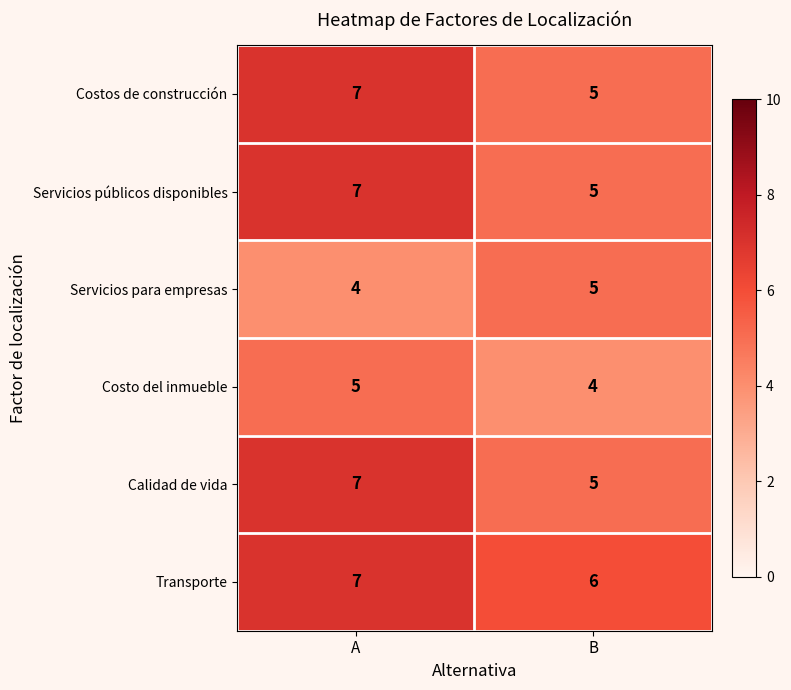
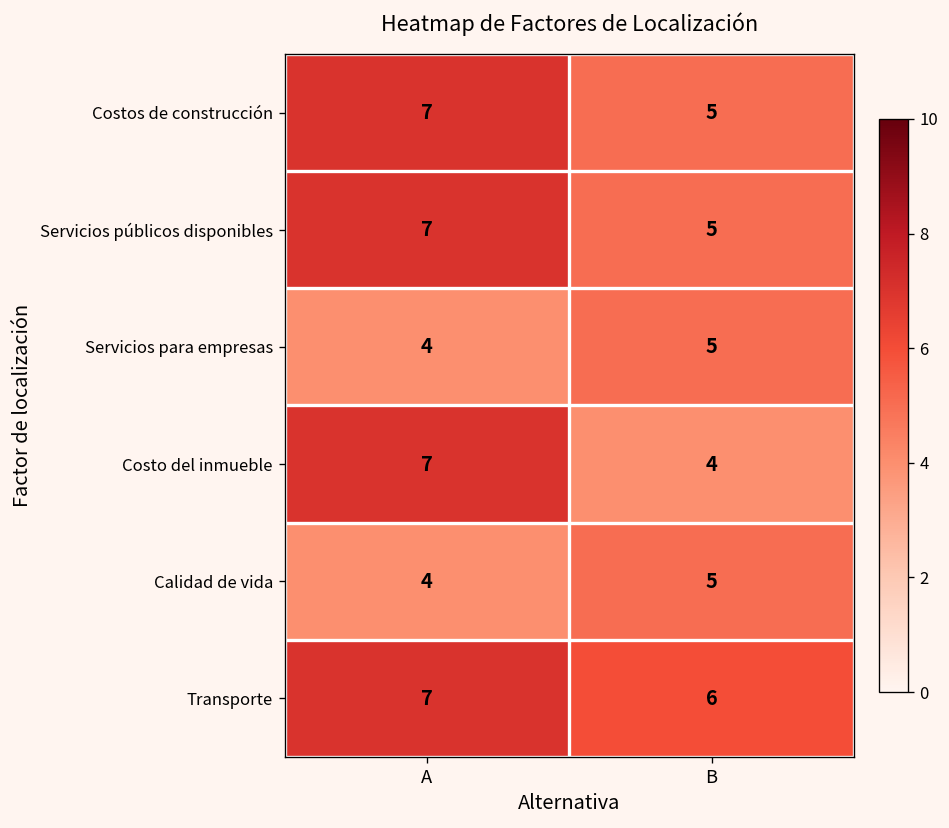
  {
    "Costos de construcción": {
      "A": 7,
      "B": 5
    },
    "Servicios públicos disponibles": {
      "A": 7,
      "B": 5
    },
    "Servicios para empresas": {
      "A": 4,
      "B": 5
    },
    "Costo del inmueble": {
-     "A": 5,
+     "A": 7,
      "B": 4
    },
    "Calidad de vida": {
-     "A": 7,
+     "A": 4,
      "B": 5
    },
    "Transporte": {
      "A": 7,
      "B": 6
    }
  }
